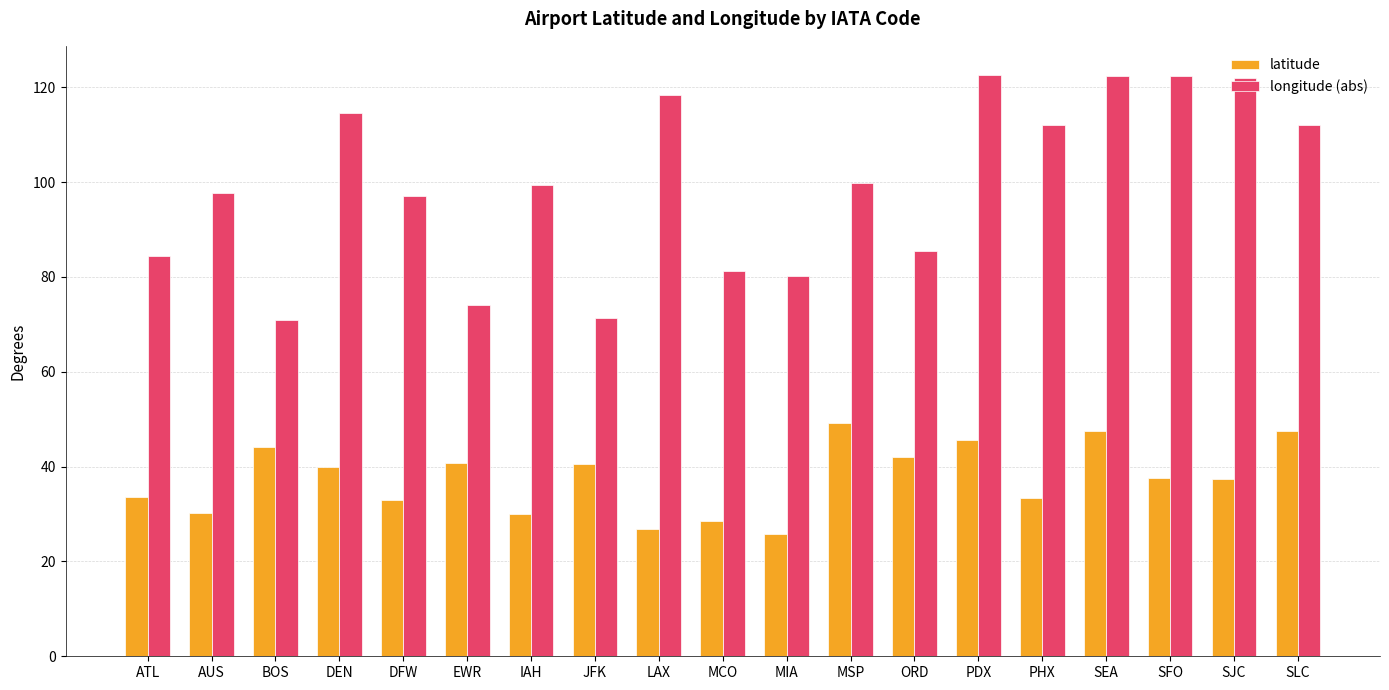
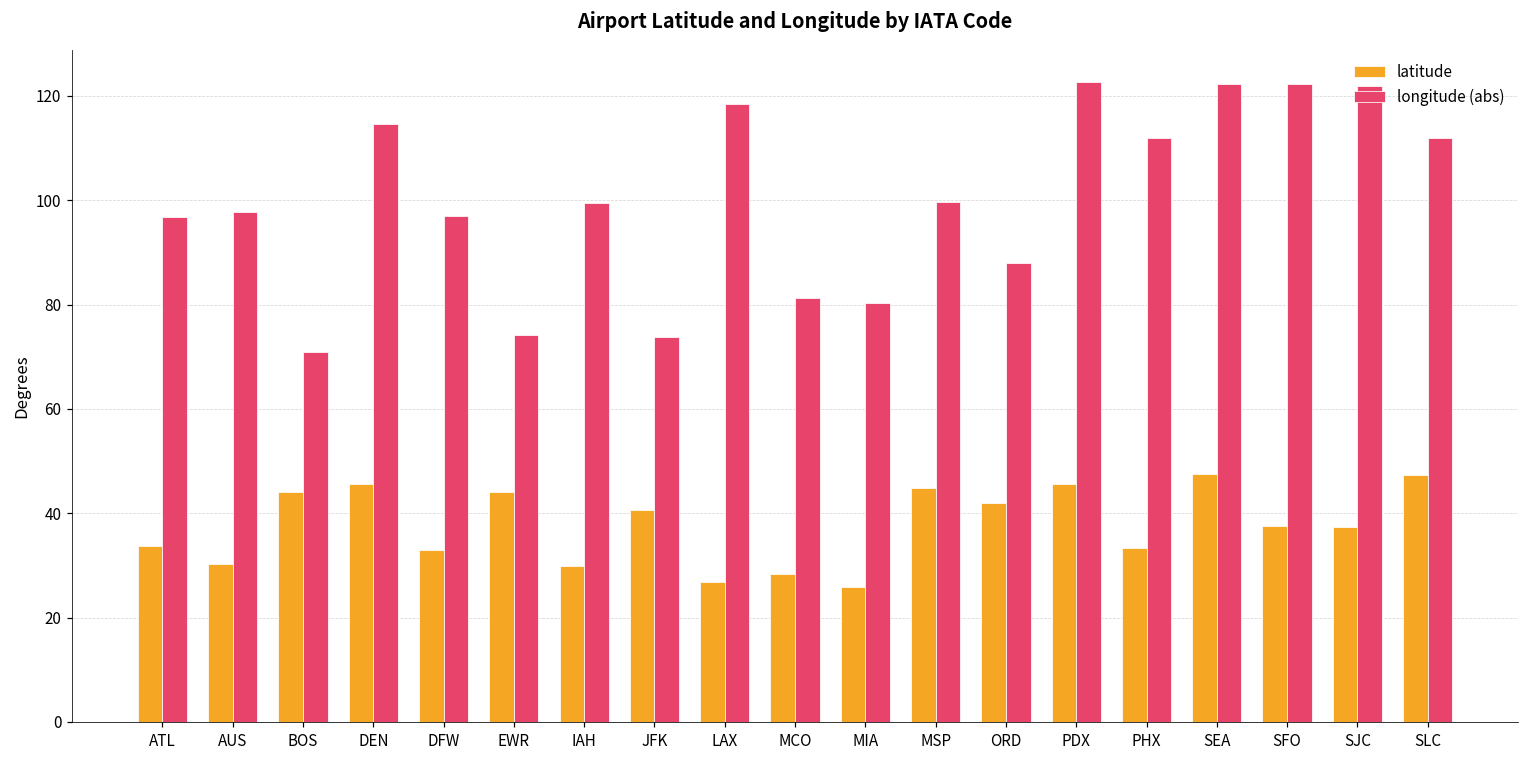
  {
    "latitude": {
      "ATL": 34,
      "AUS": 30,
      "BOS": 44,
-     "DEN": 40,
+     "DEN": 46,
      "DFW": 33,
-     "EWR": 41,
+     "EWR": 44,
      "IAH": 30,
      "JFK": 41,
      "LAX": 27,
      "MCO": 28,
      "MIA": 26,
-     "MSP": 49,
+     "MSP": 45,
      "ORD": 42,
      "PDX": 46,
      "PHX": 33,
      "SEA": 47,
      "SFO": 38,
      "SJC": 37,
      "SLC": 47
    },
    "longitude (abs)": {
-     "ATL": 84,
+     "ATL": 97,
      "AUS": 98,
      "BOS": 71,
      "DEN": 115,
      "DFW": 97,
      "EWR": 74,
      "IAH": 99,
-     "JFK": 71,
+     "JFK": 74,
      "LAX": 118,
      "MCO": 81,
      "MIA": 80,
      "MSP": 100,
-     "ORD": 85,
+     "ORD": 88,
      "PDX": 123,
      "PHX": 112,
      "SEA": 122,
      "SFO": 122,
      "SJC": 122,
      "SLC": 112
    }
  }
